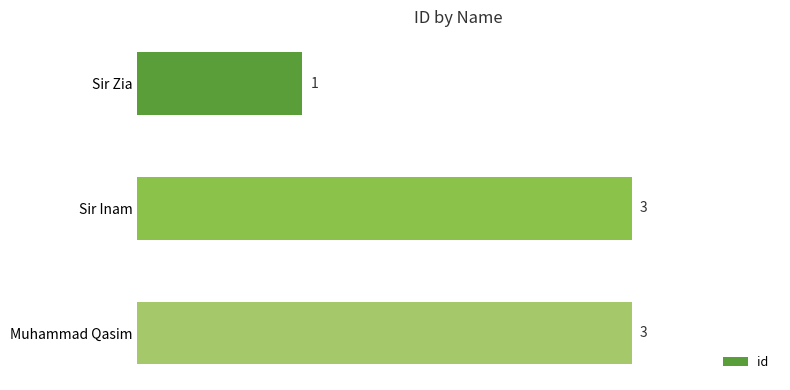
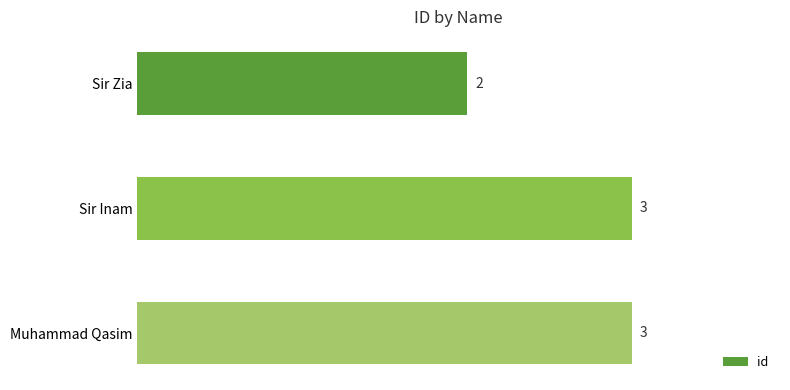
  {
-   "Sir Zia": 1,
+   "Sir Zia": 2,
    "Sir Inam": 3,
    "Muhammad Qasim": 3
  }
